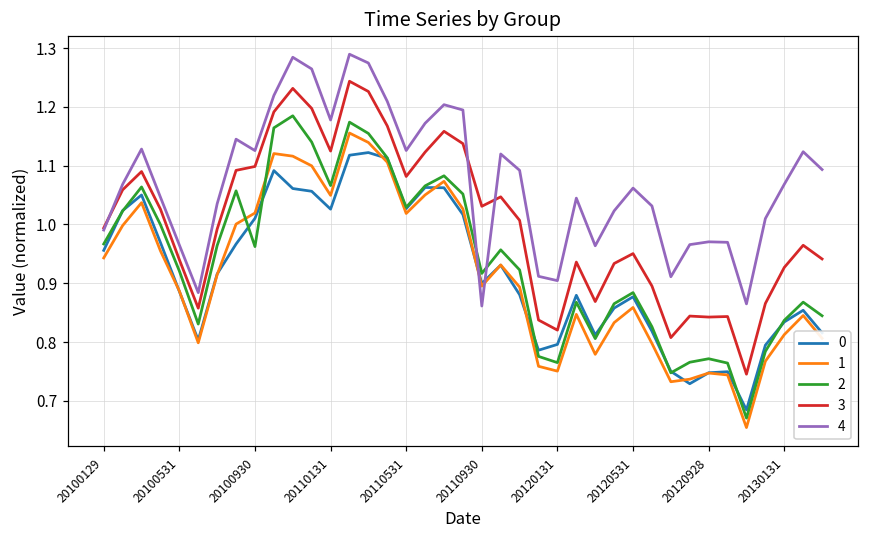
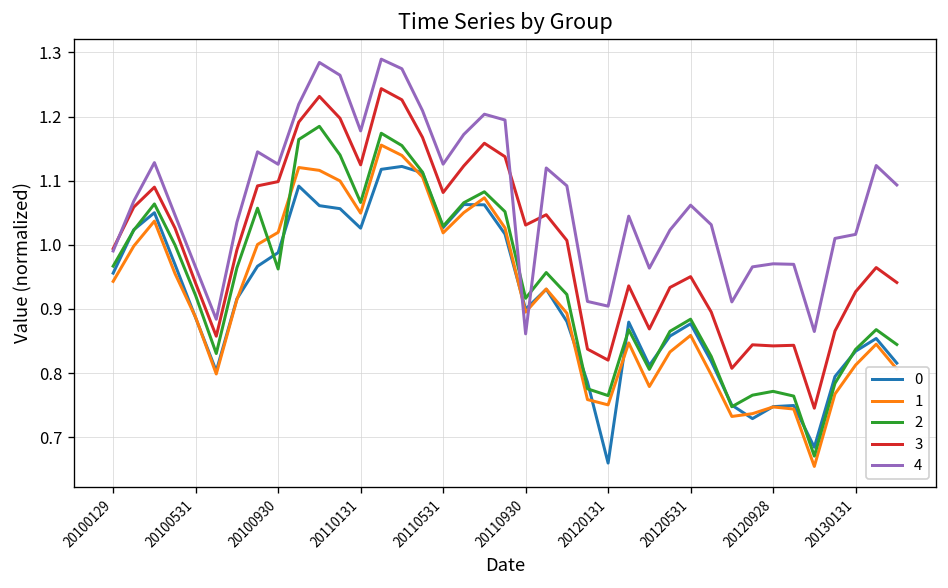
  {
    "0": {
      "20100129": 0.96,
-     "20100930": 1.01,
+     "20100930": 0.99,
      "20110131": 1.03,
-     "20120131": 0.80,
+     "20120131": 0.66,
      "20120531": 0.88
    },
    "1": {
      "20100129": 0.94,
      "20100930": 1.02,
      "20110131": 1.05,
      "20110531": 1.02,
      "20120131": 0.75,
      "20120531": 0.86,
      "20130131": 0.81
    },
    "2": {
      "20100129": 0.97,
      "20100531": 0.92,
      "20100930": 0.96,
      "20110131": 1.07,
      "20110930": 0.92,
      "20120131": 0.76,
      "20120531": 0.88,
      "20120928": 0.77
    },
    "3": {
      "20100531": 0.94,
      "20100930": 1.10,
      "20110131": 1.12,
      "20110531": 1.08,
      "20110930": 1.03,
      "20120131": 0.82,
      "20120531": 0.95,
      "20120928": 0.84,
      "20130131": 0.93
    },
    "4": {
      "20100531": 0.97,
      "20100930": 1.13,
      "20110131": 1.18,
      "20110531": 1.13,
      "20110930": 0.86,
      "20120131": 0.90,
      "20120531": 1.06,
      "20120928": 0.97,
-     "20130131": 1.07
+     "20130131": 1.02
    }
  }
